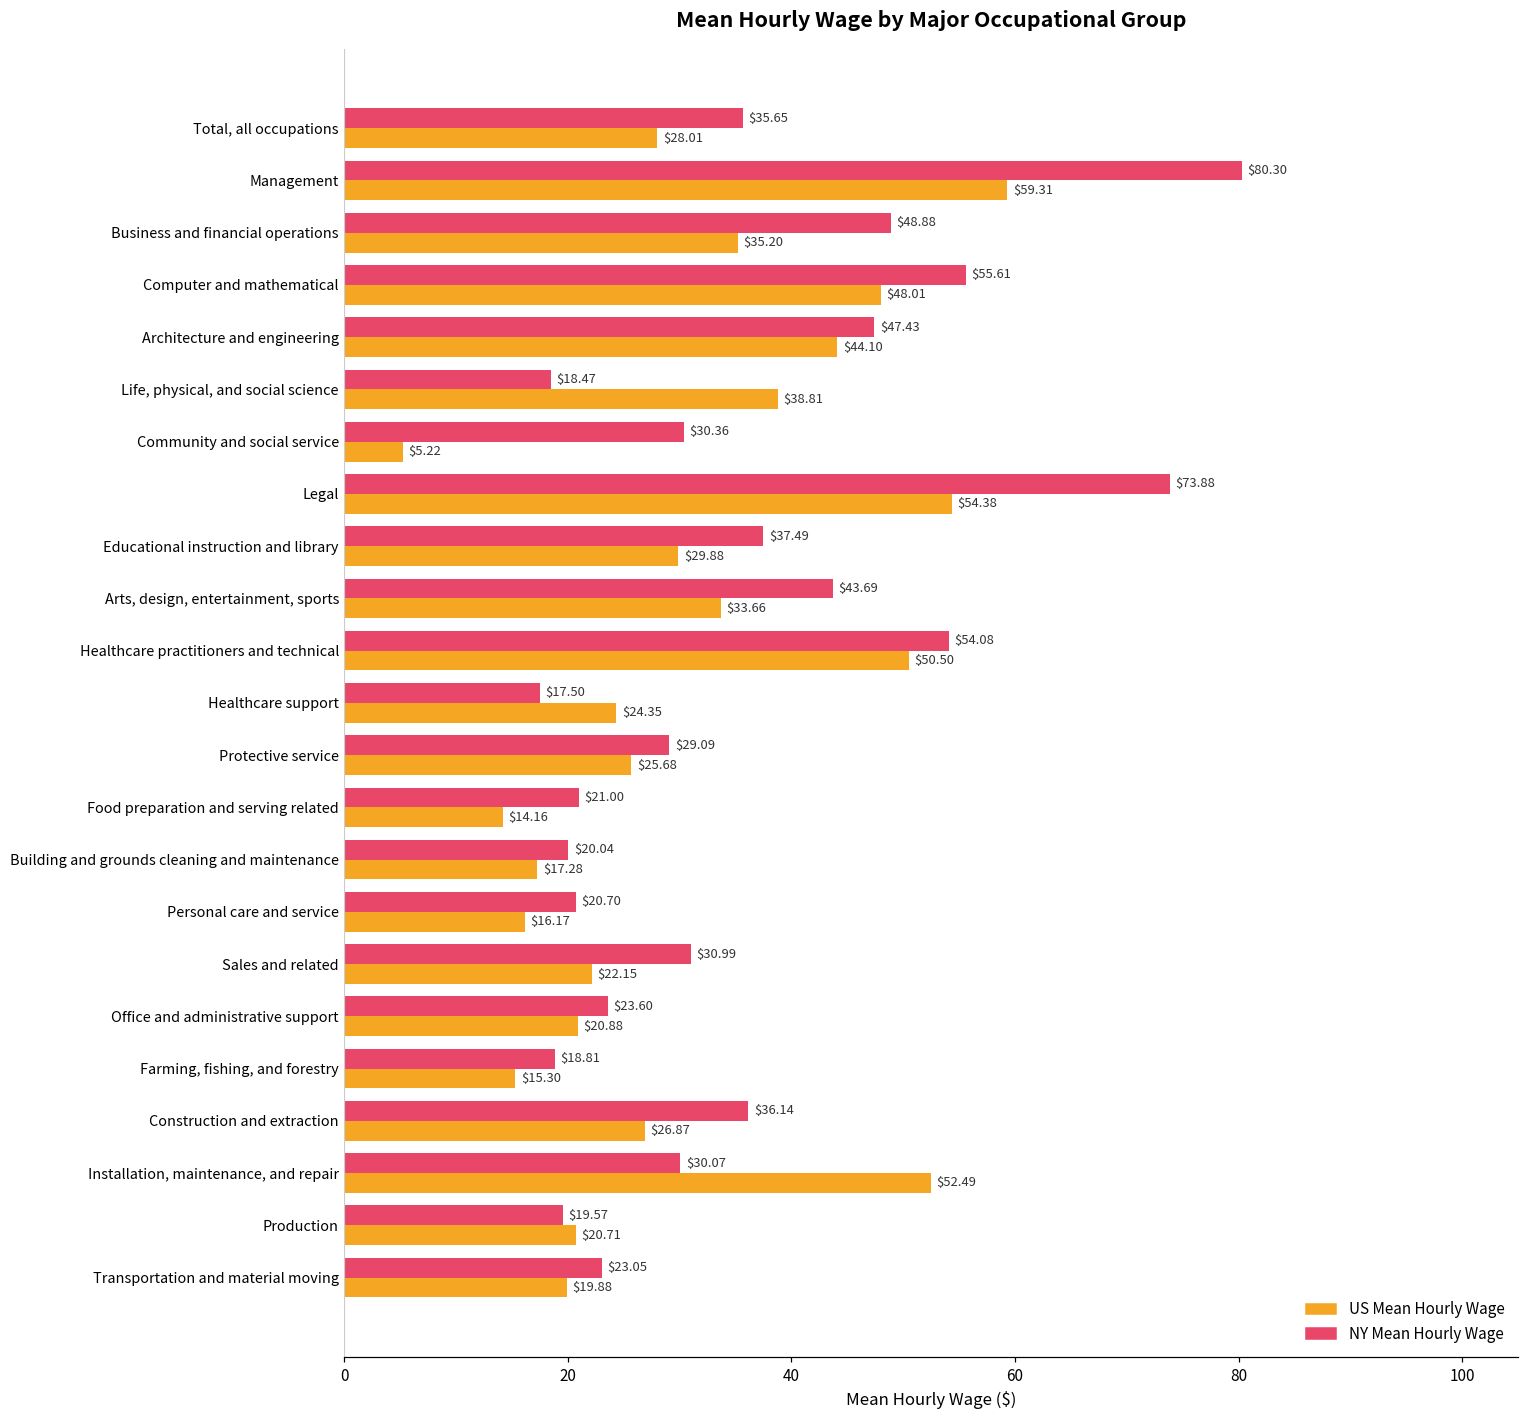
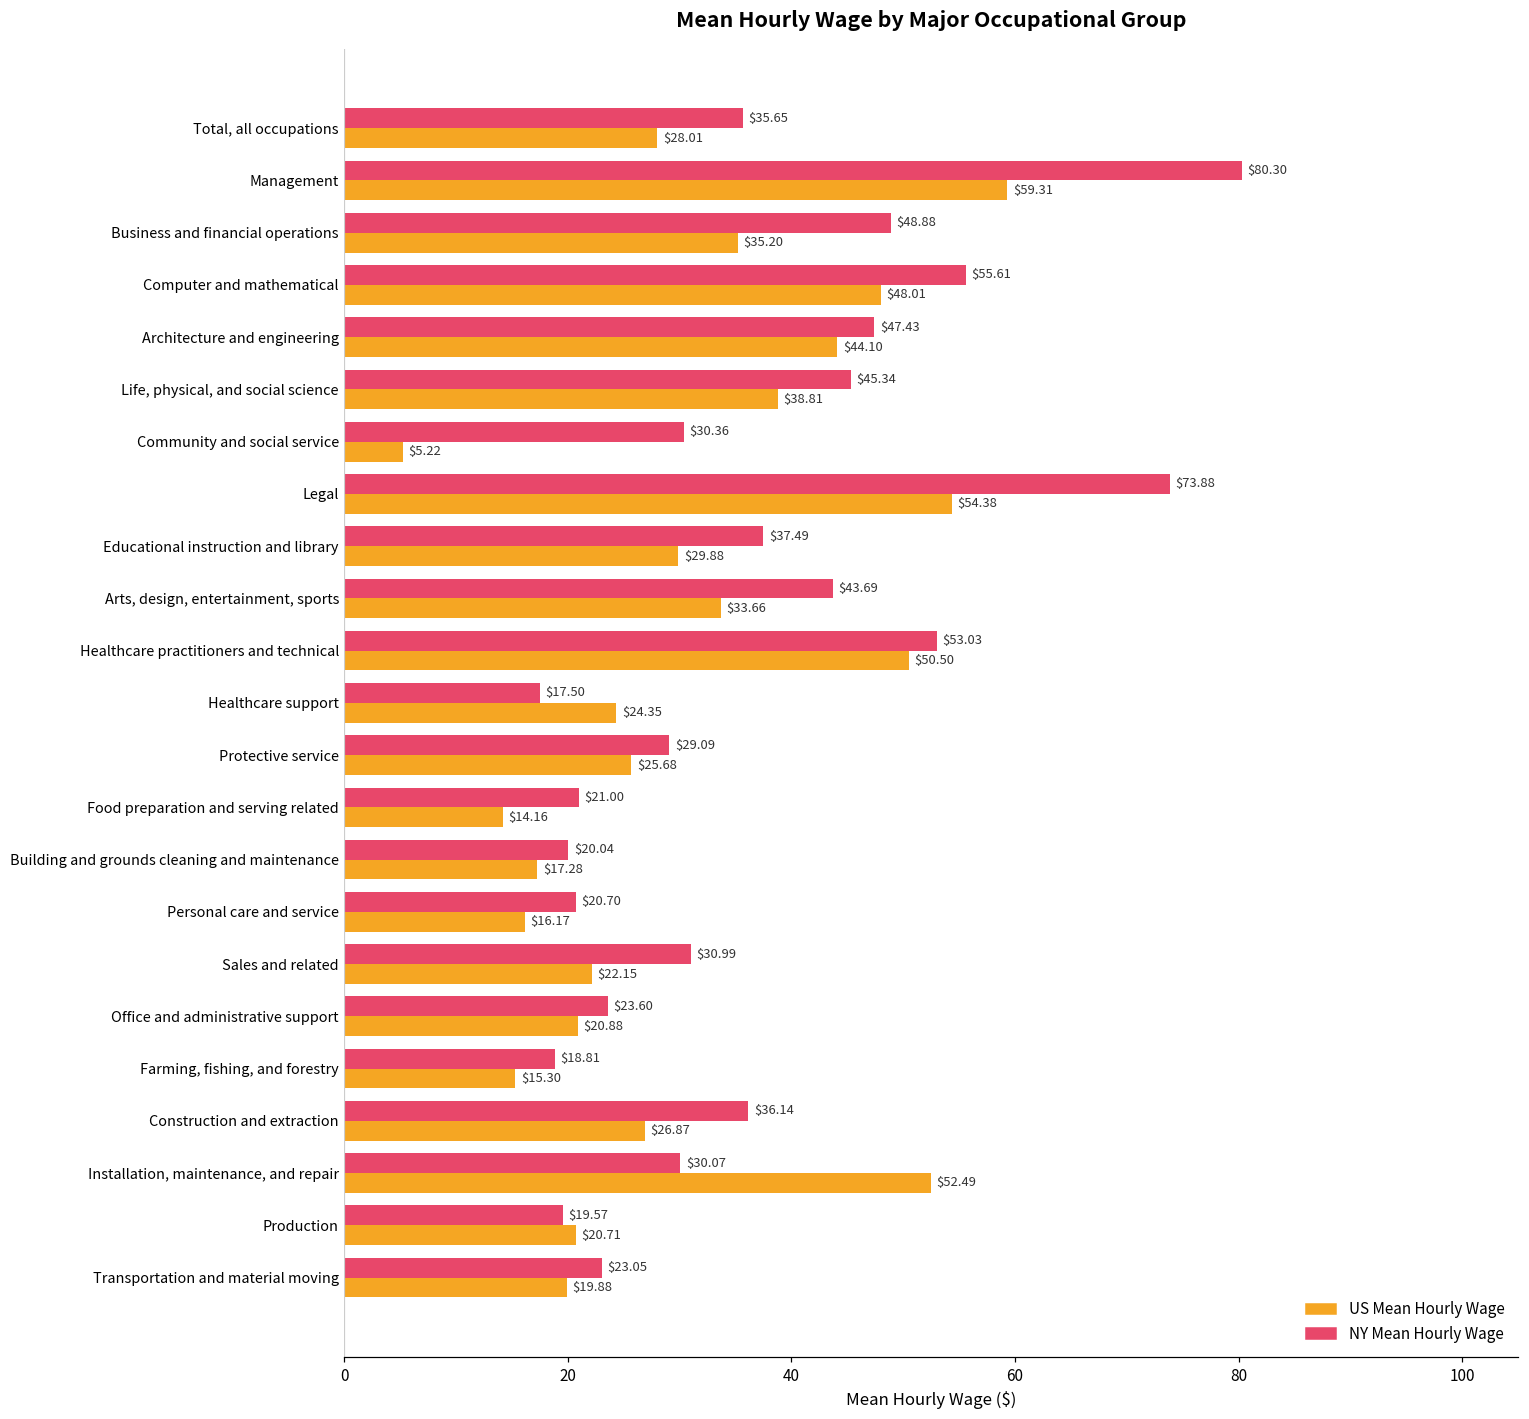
  {
    "US Mean Hourly Wage": {
      "Total, all occupations": "$28.01",
      "Management": "$59.31",
      "Business and financial operations": "$35.20",
      "Computer and mathematical": "$48.01",
      "Architecture and engineering": "$44.10",
      "Life, physical, and social science": "$38.81",
      "Community and social service": "$5.22",
      "Legal": "$54.38",
      "Educational instruction and library": "$29.88",
      "Arts, design, entertainment, sports": "$33.66",
      "Healthcare practitioners and technical": "$50.50",
      "Healthcare support": "$24.35",
      "Protective service": "$25.68",
      "Food preparation and serving related": "$14.16",
      "Building and grounds cleaning and maintenance": "$17.28",
      "Personal care and service": "$16.17",
      "Sales and related": "$22.15",
      "Office and administrative support": "$20.88",
      "Farming, fishing, and forestry": "$15.30",
      "Construction and extraction": "$26.87",
      "Installation, maintenance, and repair": "$52.49",
      "Production": "$20.71",
      "Transportation and material moving": "$19.88"
    },
    "NY Mean Hourly Wage": {
      "Total, all occupations": "$35.65",
      "Management": "$80.30",
      "Business and financial operations": "$48.88",
      "Computer and mathematical": "$55.61",
      "Architecture and engineering": "$47.43",
-     "Life, physical, and social science": "$18.47",
+     "Life, physical, and social science": "$45.34",
      "Community and social service": "$30.36",
      "Legal": "$73.88",
      "Educational instruction and library": "$37.49",
      "Arts, design, entertainment, sports": "$43.69",
-     "Healthcare practitioners and technical": "$54.08",
+     "Healthcare practitioners and technical": "$53.03",
      "Healthcare support": "$17.50",
      "Protective service": "$29.09",
      "Food preparation and serving related": "$21.00",
      "Building and grounds cleaning and maintenance": "$20.04",
      "Personal care and service": "$20.70",
      "Sales and related": "$30.99",
      "Office and administrative support": "$23.60",
      "Farming, fishing, and forestry": "$18.81",
      "Construction and extraction": "$36.14",
      "Installation, maintenance, and repair": "$30.07",
      "Production": "$19.57",
      "Transportation and material moving": "$23.05"
    }
  }
